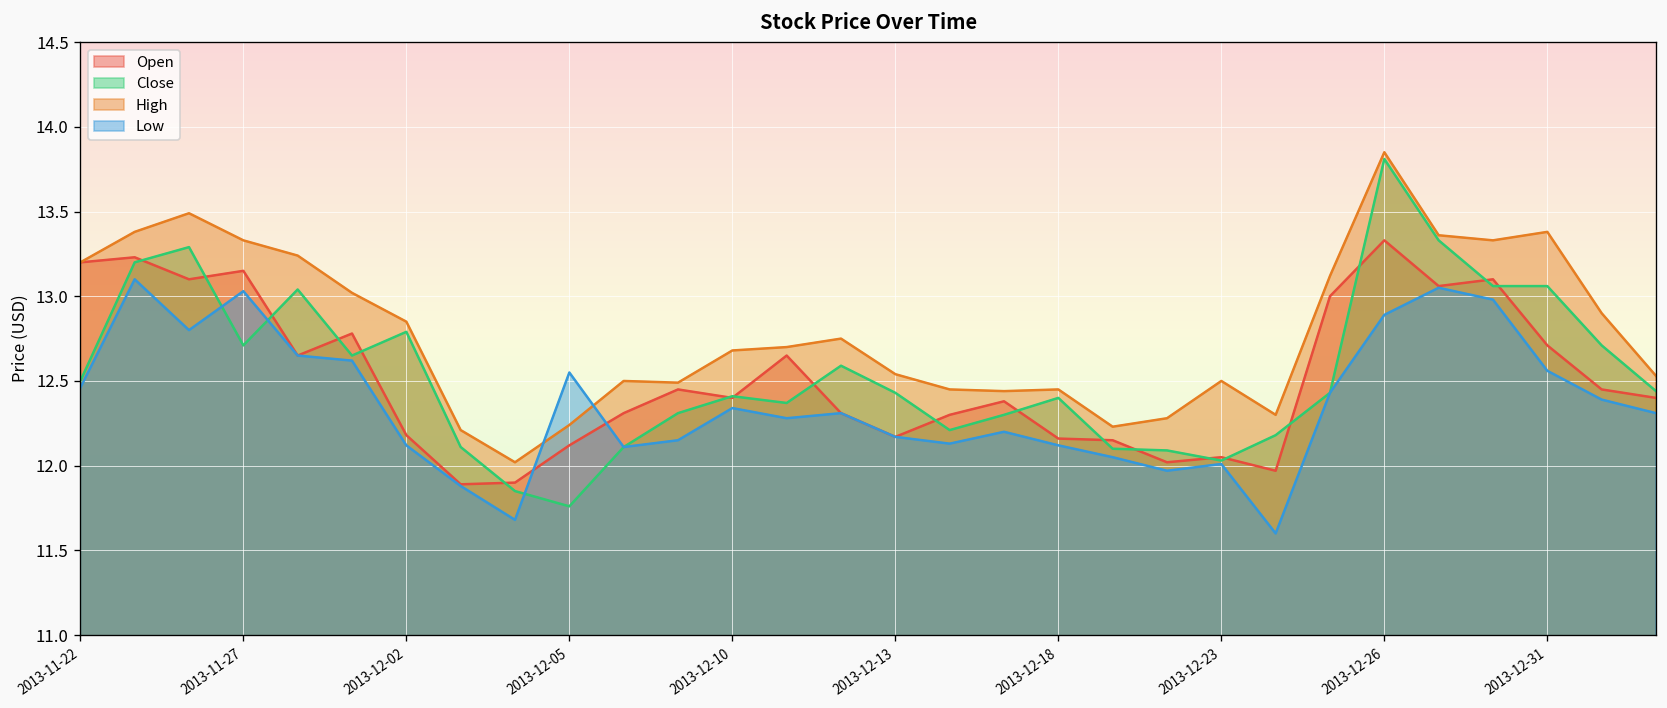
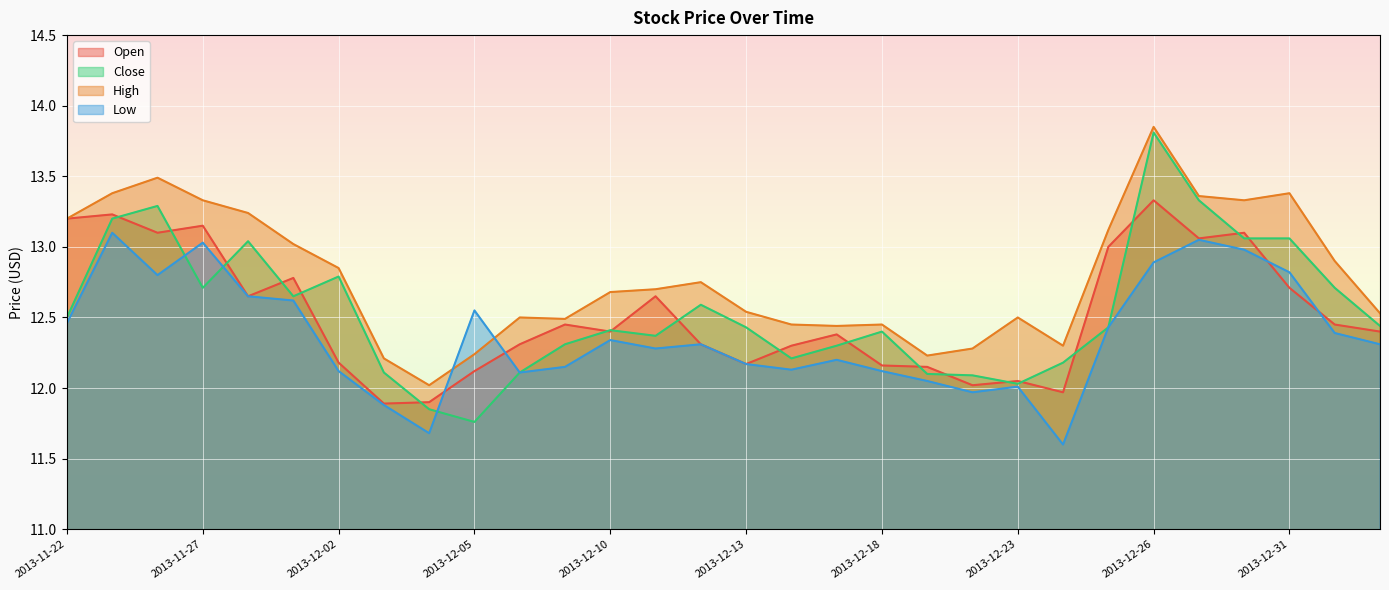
  {
    "Close": {
      "2013-11-22": 12.50,
      "2013-11-27": 12.71,
      "2013-12-02": 12.79,
      "2013-12-05": 11.76,
      "2013-12-13": 12.43,
      "2013-12-18": 12.40,
      "2013-12-23": 12.03,
      "2013-12-26": 13.81,
      "2013-12-31": 13.06
    },
    "Low": {
      "2013-11-22": 12.46,
      "2013-11-27": 13.03,
      "2013-12-02": 12.12,
      "2013-12-05": 12.55,
      "2013-12-10": 12.34,
      "2013-12-18": 12.12,
      "2013-12-23": 12.01,
      "2013-12-26": 12.89,
-     "2013-12-31": 12.56
+     "2013-12-31": 12.82
    }
  }
